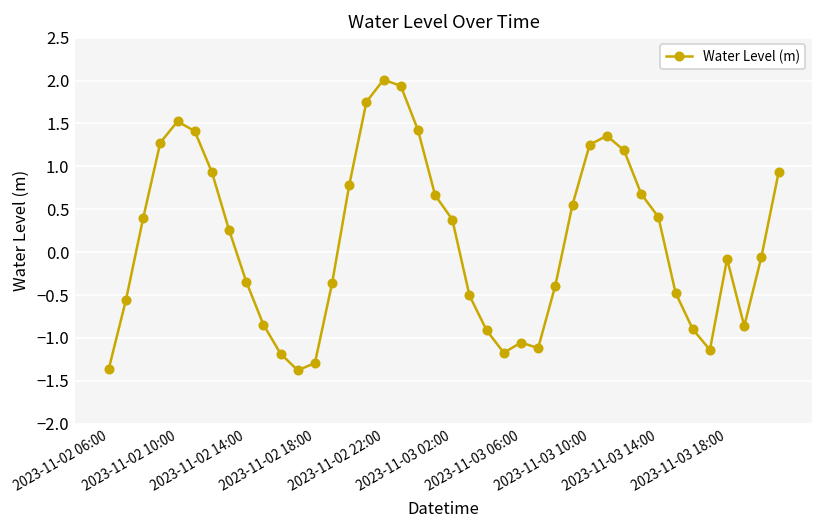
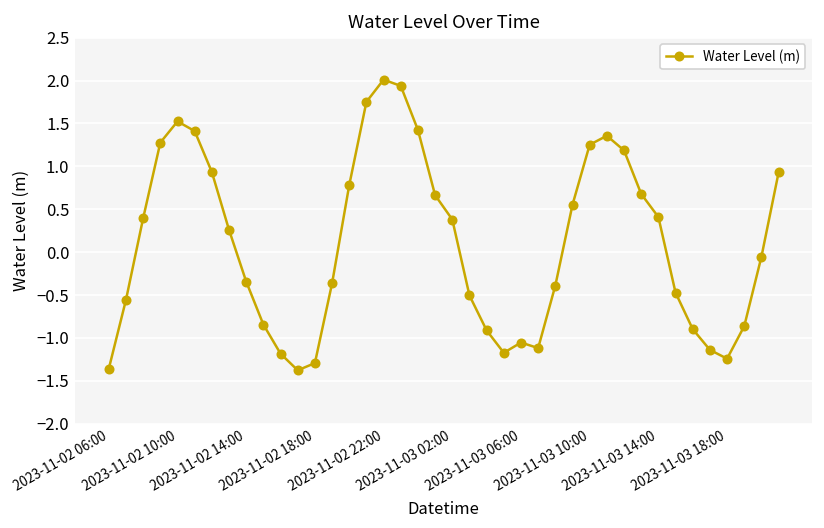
  {
    "2023-11-02 06:00": -1.4,
    "2023-11-02 10:00": 1.5,
    "2023-11-02 14:00": -0.3,
    "2023-11-02 18:00": -1.3,
    "2023-11-02 22:00": 2.0,
    "2023-11-03 02:00": 0.4,
    "2023-11-03 06:00": -1.1,
    "2023-11-03 10:00": 1.3,
    "2023-11-03 14:00": 0.4,
-   "2023-11-03 18:00": -0.1
+   "2023-11-03 18:00": -1.2
  }
